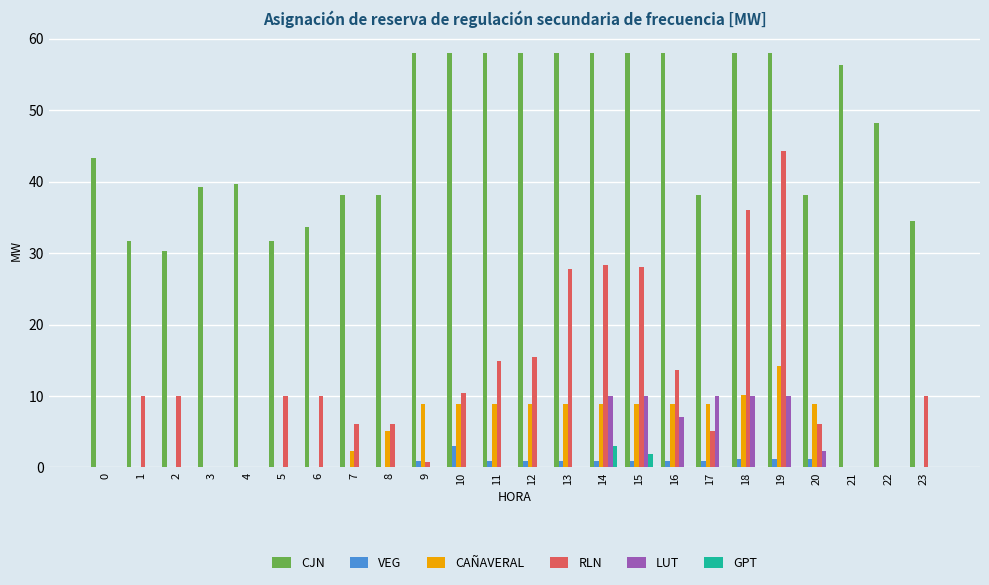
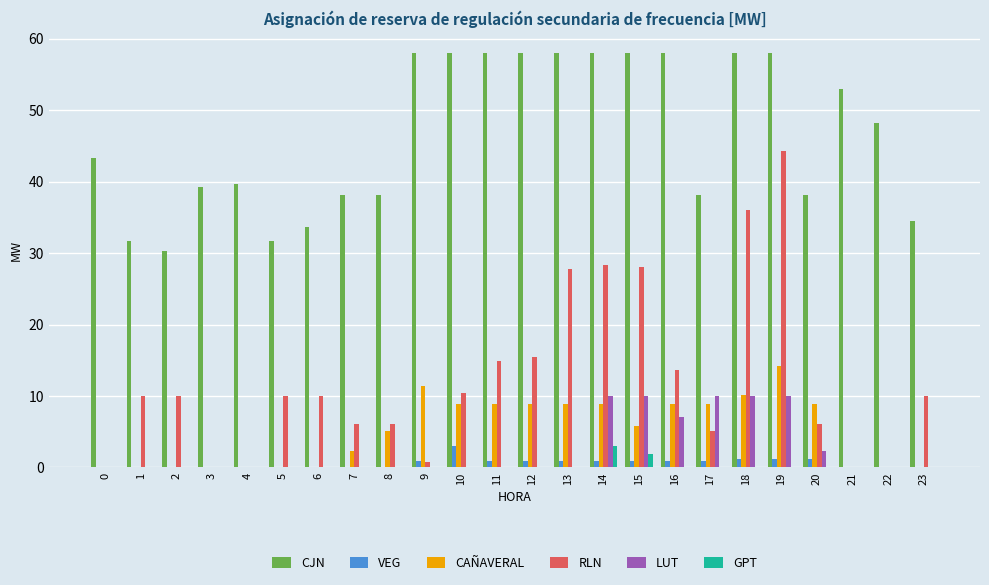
  {
    "CJN": {
      "0": 43,
      "1": 32,
      "2": 30,
      "3": 39,
      "4": 40,
      "5": 32,
      "6": 34,
      "7": 38,
      "8": 38,
      "9": 58,
      "10": 58,
      "11": 58,
      "12": 58,
      "13": 58,
      "14": 58,
      "15": 58,
      "16": 58,
      "17": 38,
      "18": 58,
      "19": 58,
      "20": 38,
-     "21": 56,
+     "21": 53,
      "22": 48,
      "23": 35
    },
    "VEG": {
      "0": 0,
      "1": 0,
      "2": 0,
      "3": 0,
      "4": 0,
      "5": 0,
      "6": 0,
      "7": 0,
      "8": 0,
      "9": 1,
      "10": 3,
      "11": 1,
      "12": 1,
      "13": 1,
      "14": 1,
      "15": 1,
      "16": 1,
      "17": 1,
      "18": 1,
      "19": 1,
      "20": 1,
      "21": 0,
      "22": 0,
      "23": 0
    },
    "CAÑAVERAL": {
      "0": 0,
      "1": 0,
      "2": 0,
      "3": 0,
      "4": 0,
      "5": 0,
      "6": 0,
      "7": 2,
      "8": 5,
-     "9": 9,
+     "9": 11,
      "10": 9,
      "11": 9,
      "12": 9,
      "13": 9,
      "14": 9,
-     "15": 9,
+     "15": 6,
      "16": 9,
      "17": 9,
      "18": 10,
      "19": 14,
      "20": 9,
      "21": 0,
      "22": 0,
      "23": 0
    },
    "RLN": {
      "0": 0,
      "1": 10,
      "2": 10,
      "3": 0,
      "4": 0,
      "5": 10,
      "6": 10,
      "7": 6,
      "8": 6,
      "9": 1,
      "10": 10,
      "11": 15,
      "12": 15,
      "13": 28,
      "14": 28,
      "15": 28,
      "16": 14,
      "17": 5,
      "18": 36,
      "19": 44,
      "20": 6,
      "21": 0,
      "22": 0,
      "23": 10
    },
    "LUT": {
      "0": 0,
      "1": 0,
      "2": 0,
      "3": 0,
      "4": 0,
      "5": 0,
      "6": 0,
      "7": 0,
      "8": 0,
      "9": 0,
      "10": 0,
      "11": 0,
      "12": 0,
      "13": 0,
      "14": 10,
      "15": 10,
      "16": 7,
      "17": 10,
      "18": 10,
      "19": 10,
      "20": 2,
      "21": 0,
      "22": 0,
      "23": 0
    },
    "GPT": {
      "0": 0,
      "1": 0,
      "2": 0,
      "3": 0,
      "4": 0,
      "5": 0,
      "6": 0,
      "7": 0,
      "8": 0,
      "9": 0,
      "10": 0,
      "11": 0,
      "12": 0,
      "13": 0,
      "14": 3,
      "15": 2,
      "16": 0,
      "17": 0,
      "18": 0,
      "19": 0,
      "20": 0,
      "21": 0,
      "22": 0,
      "23": 0
    }
  }
